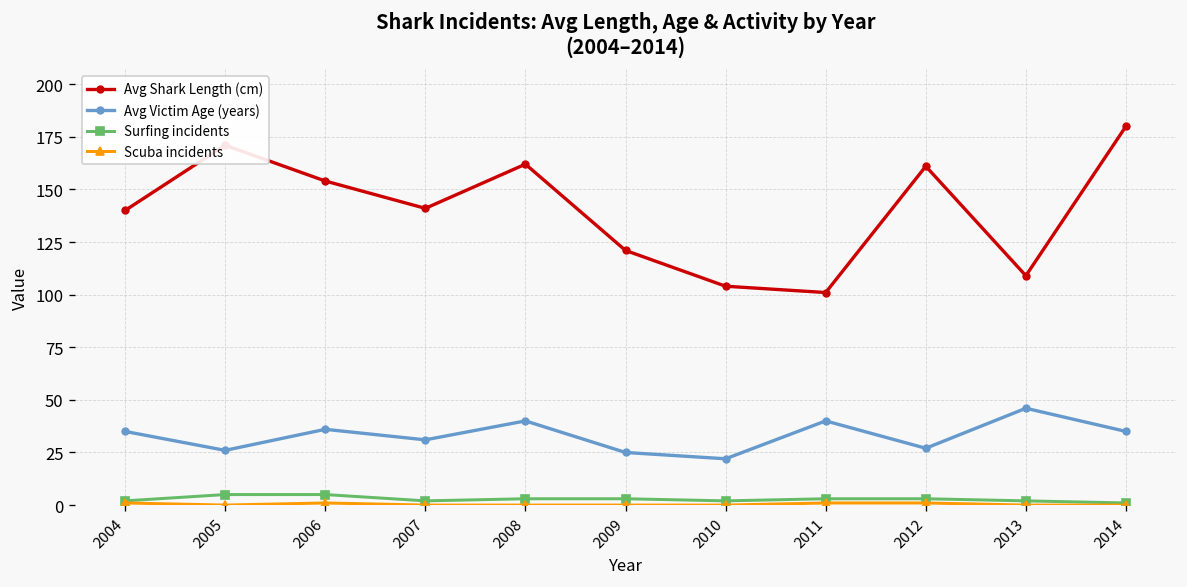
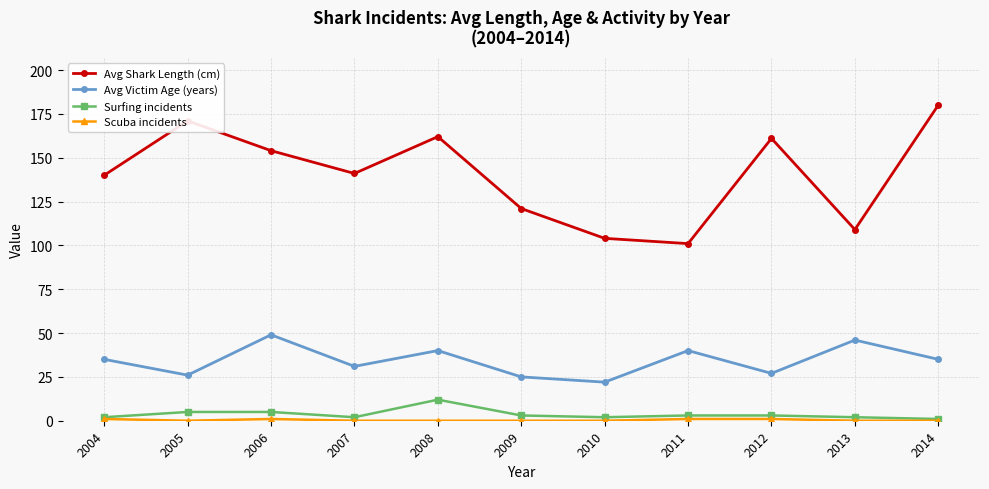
  {
    "Avg Shark Length (cm)": {
      "2004": 140,
      "2006": 154,
      "2007": 141,
      "2008": 162,
      "2009": 121,
      "2010": 104,
      "2011": 101,
      "2012": 161,
      "2013": 109,
      "2014": 180
    },
    "Avg Victim Age (years)": {
      "2004": 35,
      "2005": 26,
-     "2006": 36,
+     "2006": 49,
      "2007": 31,
      "2008": 40,
      "2009": 25,
      "2010": 22,
      "2011": 40,
      "2012": 27,
      "2013": 46,
      "2014": 35
    },
    "Surfing incidents": {
      "2005": 5,
      "2006": 5,
      "2007": 2,
-     "2008": 3,
+     "2008": 12,
      "2009": 3,
      "2010": 2,
      "2011": 3,
      "2012": 3,
      "2013": 2
    },
    "Scuba incidents": {
      "2005": 0,
      "2006": 1,
      "2007": 0,
      "2008": 0,
      "2009": 0,
      "2010": 0,
      "2011": 1,
      "2012": 1,
      "2013": 0
    }
  }
